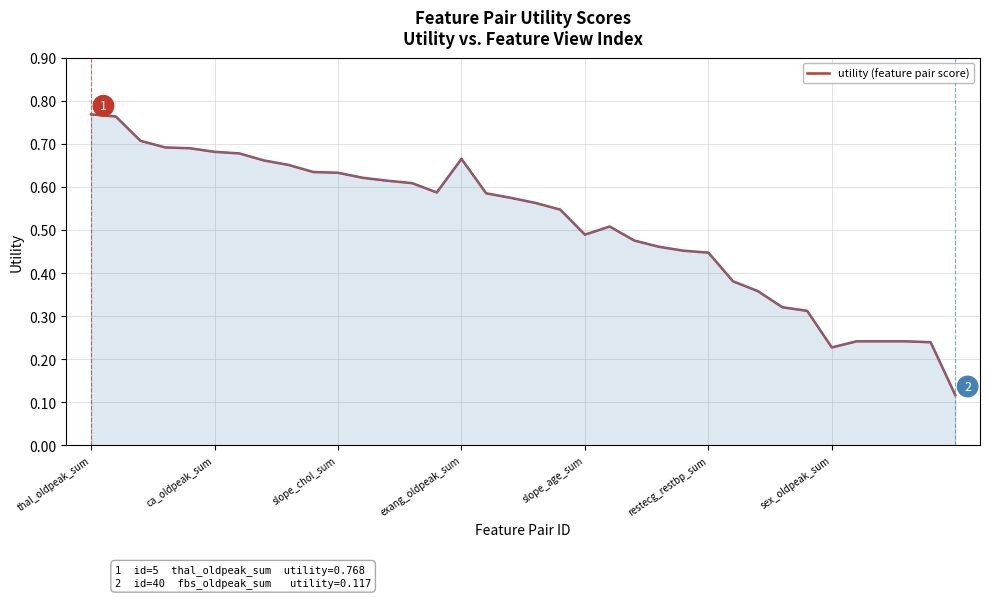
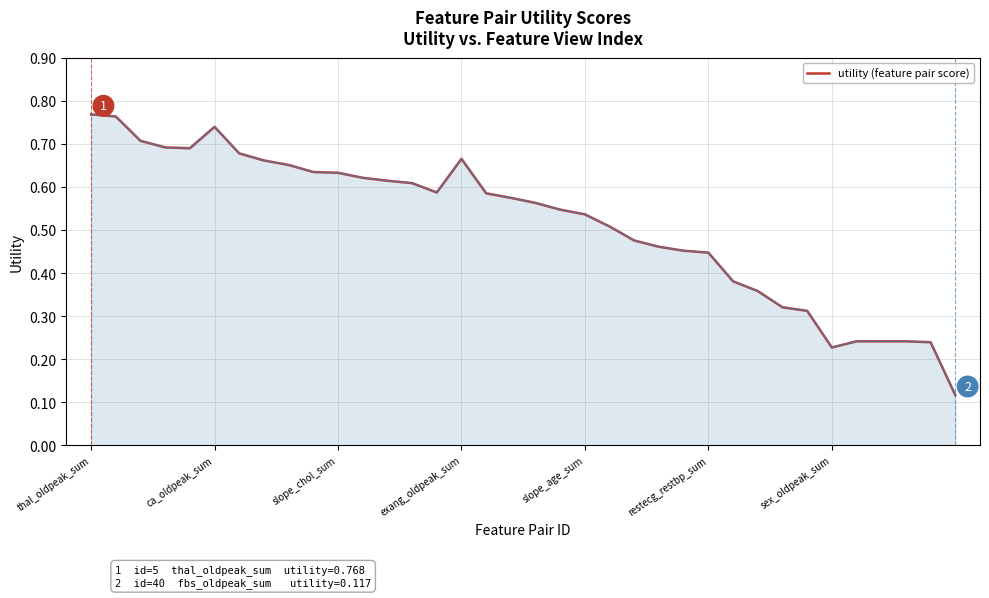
  {
-   "ca_oldpeak_sum": 0.68,
+   "ca_oldpeak_sum": 0.74,
    "slope_chol_sum": 0.63,
    "exang_oldpeak_sum": 0.67,
-   "slope_age_sum": 0.49,
+   "slope_age_sum": 0.54,
    "restecg_restbp_sum": 0.45,
    "sex_oldpeak_sum": 0.23
  }
